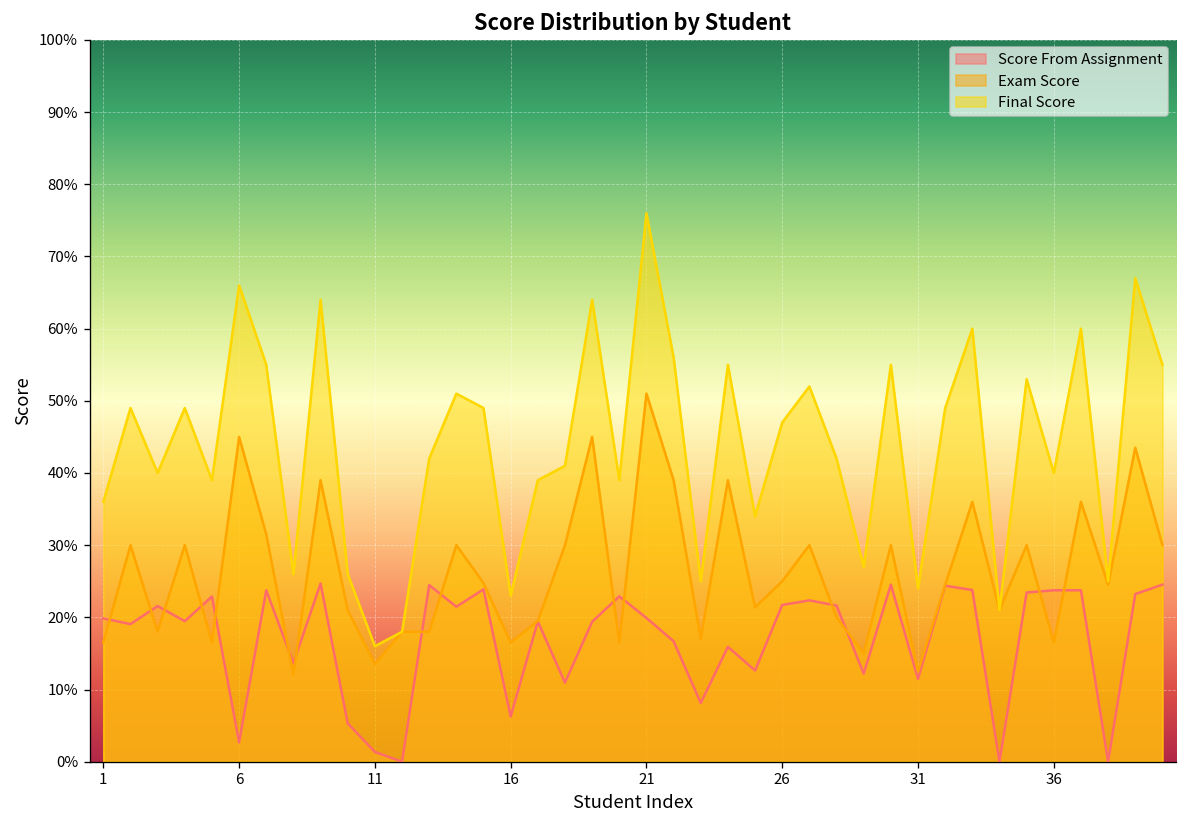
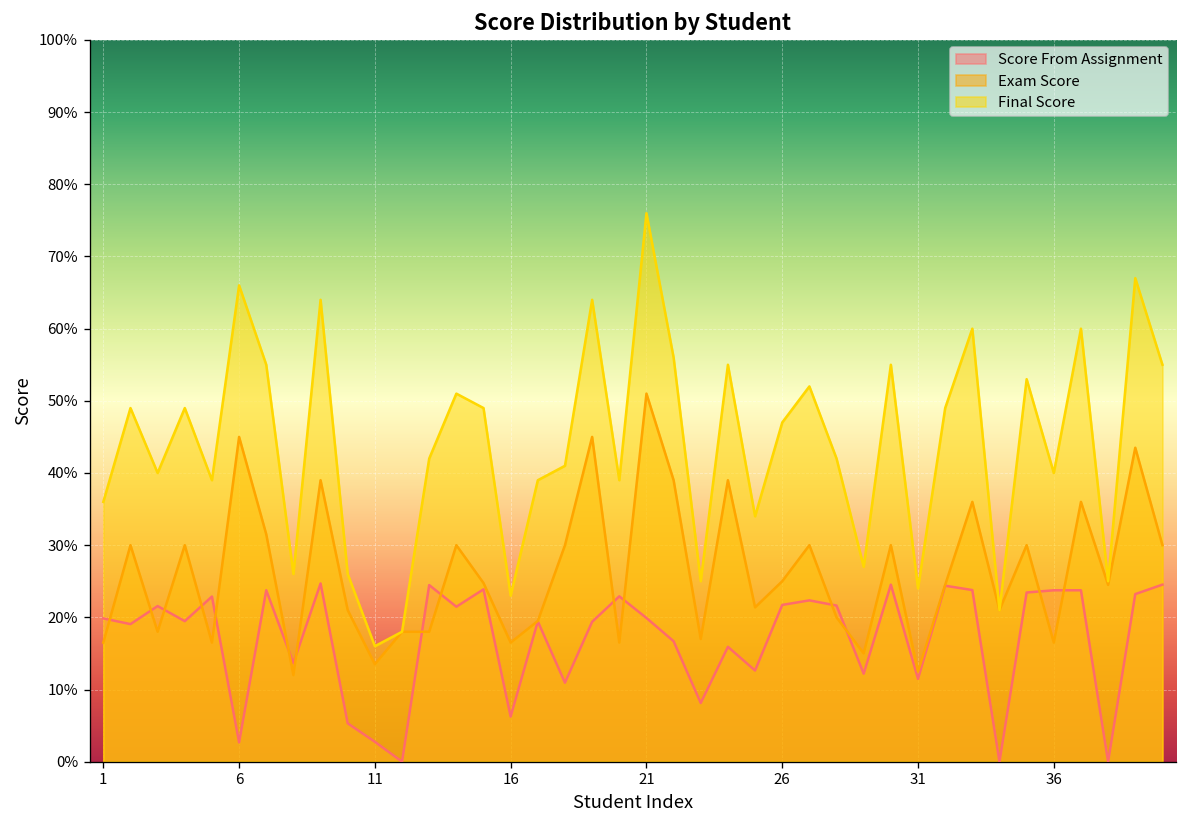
  {
    "Score From Assignment": {
      "1": "20%",
      "6": "3%",
-     "11": "1%",
+     "11": "3%",
      "16": "6%",
      "21": "20%",
      "26": "22%",
      "31": "11%",
      "36": "24%"
    }
  }
